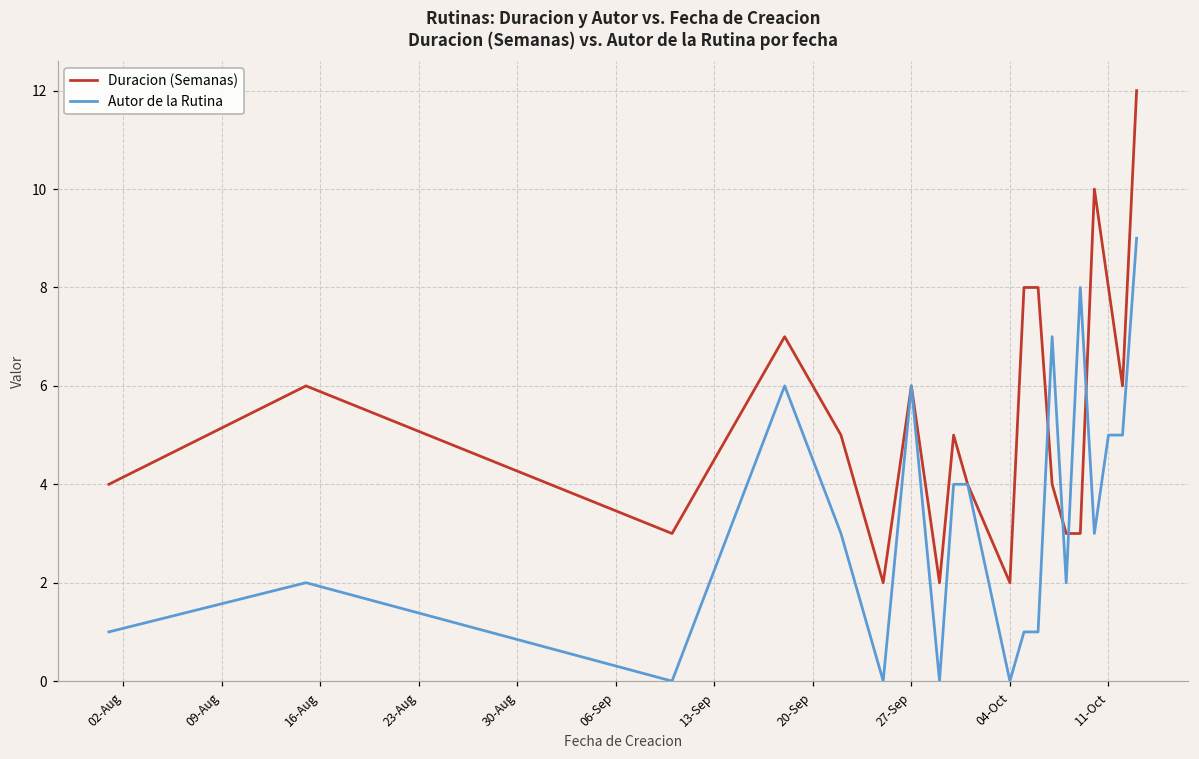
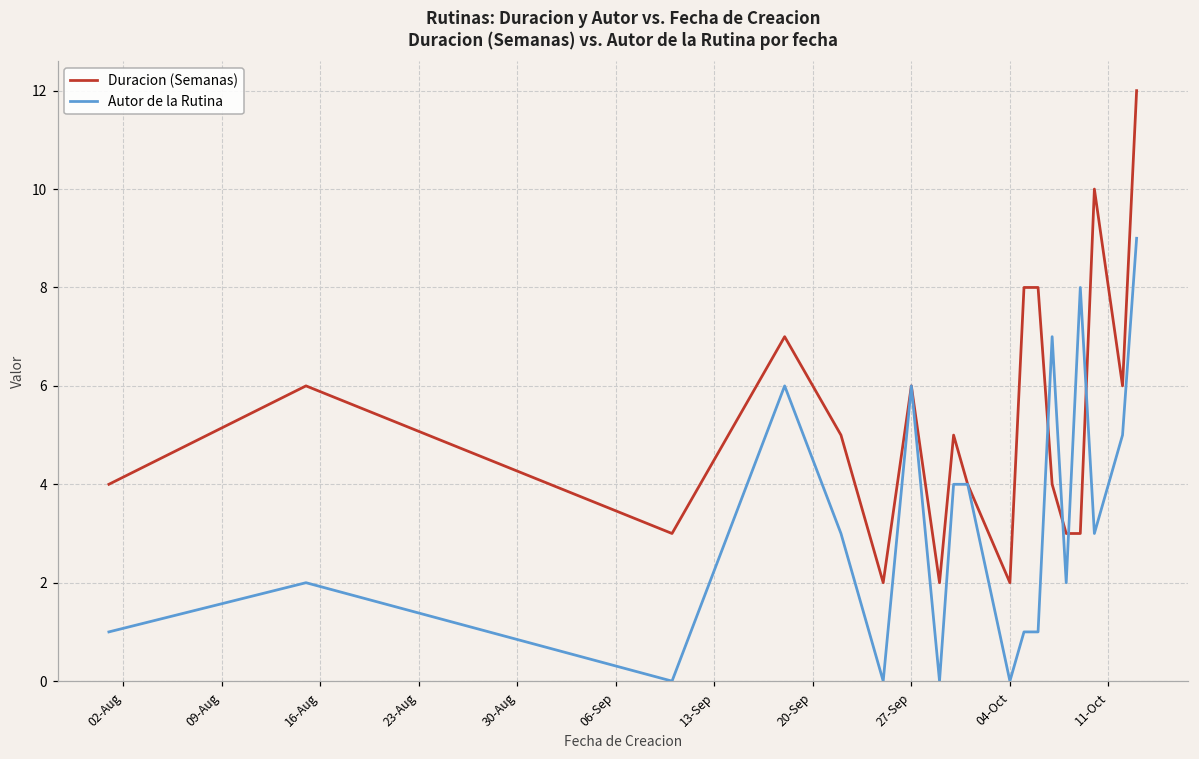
  {
    "Duracion (Semanas)": {
      "04-Oct": 2,
      "11-Oct": 8
    },
    "Autor de la Rutina": {
      "04-Oct": 0,
-     "11-Oct": 5
+     "11-Oct": 4
    }
  }
